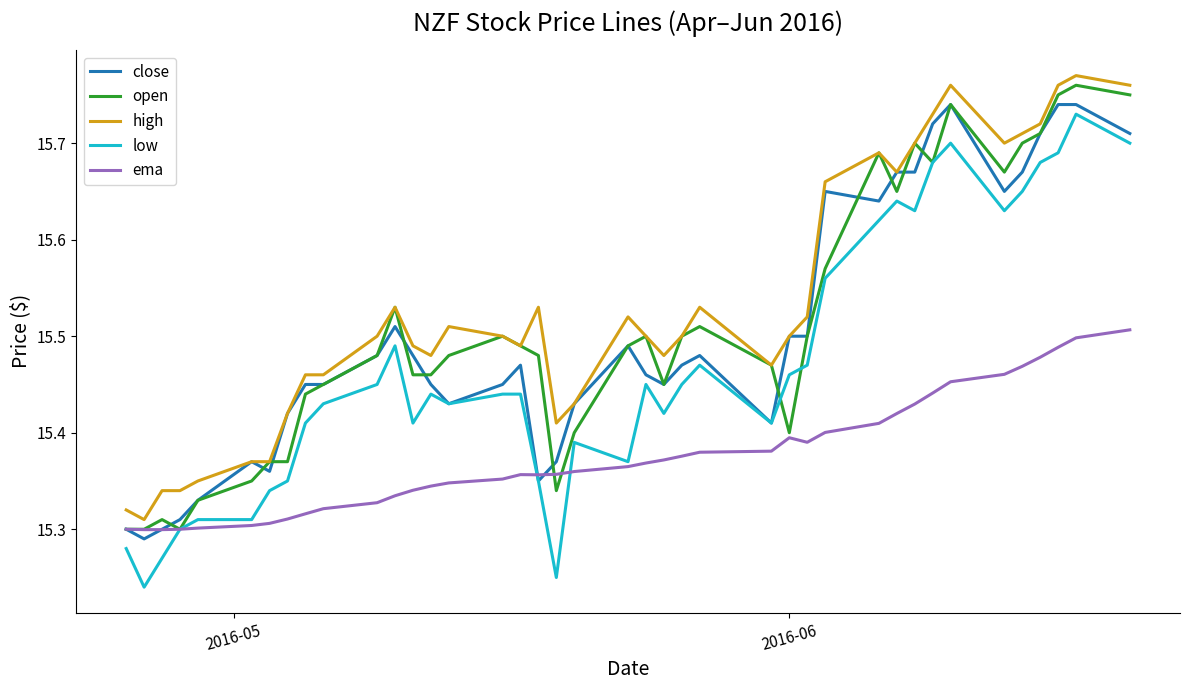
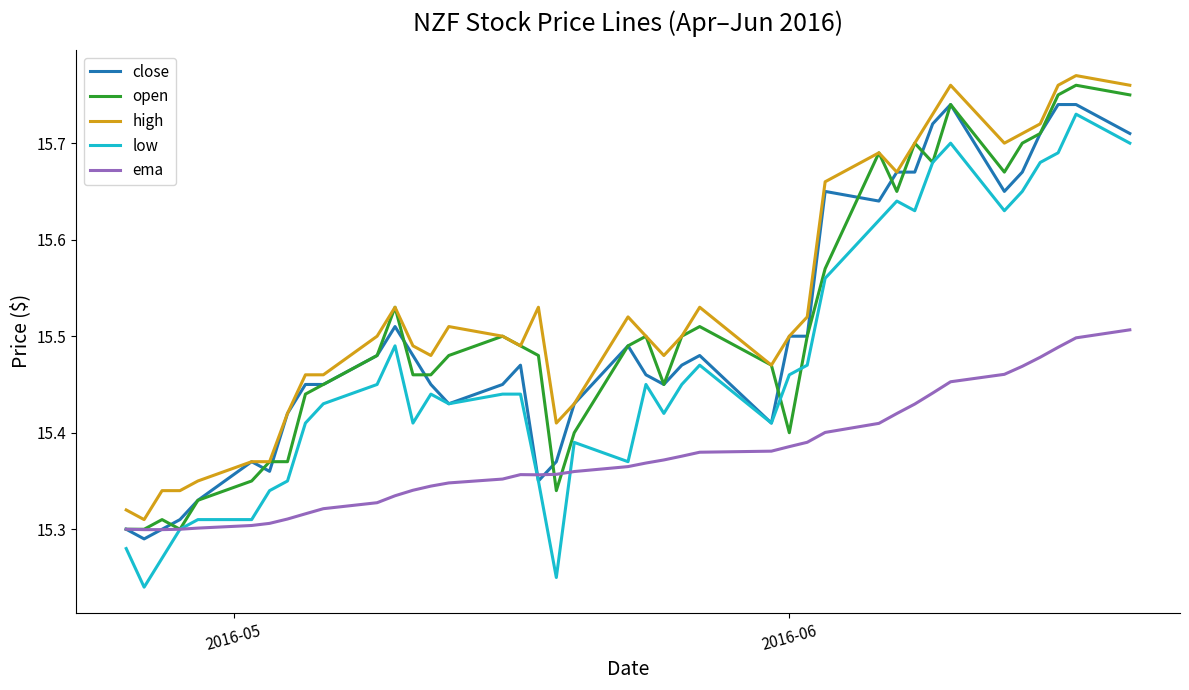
  {
    "open": {
      "2016-06": 15.40
    },
    "low": {
      "2016-06": 15.46
    },
    "ema": {
-     "2016-06": 15.395
+     "2016-06": 15.386
    }
  }
